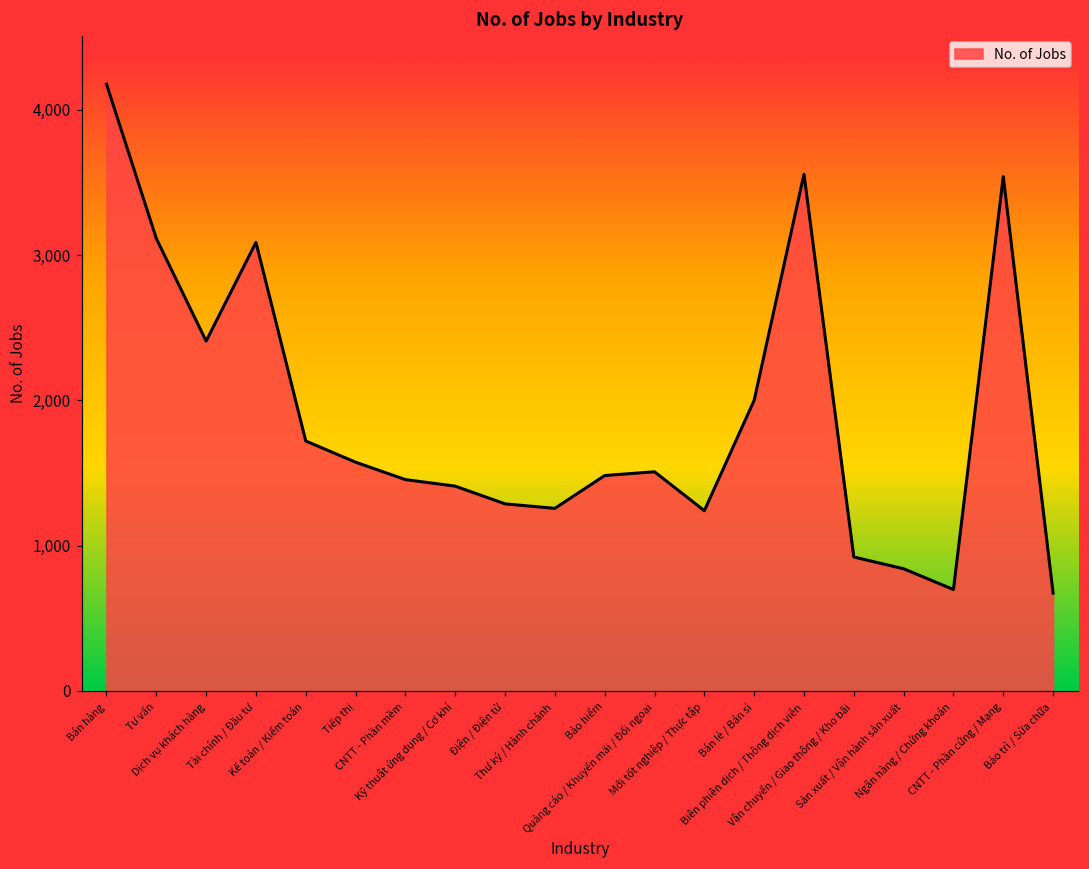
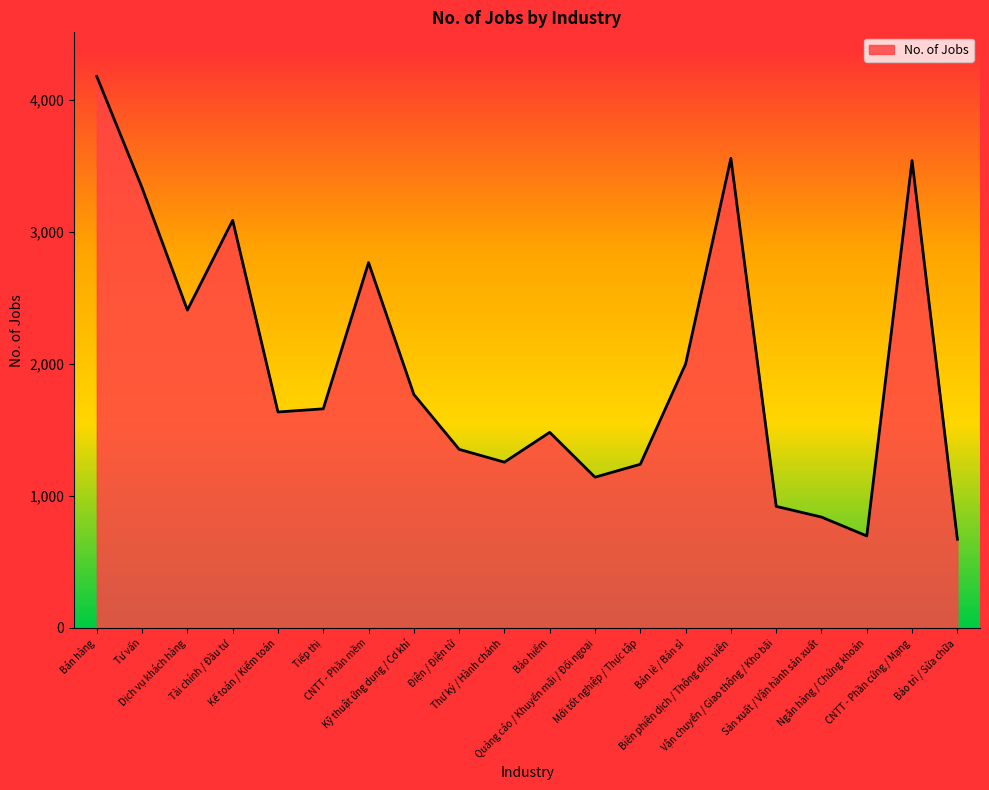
  {
    "Bán hàng": "4,180",
-   "Tư vấn": "3,120",
+   "Tư vấn": "3,330",
    "Dịch vụ khách hàng": "2,410",
    "Tài chính / Đầu tư": "3,090",
-   "Kế toán / Kiểm toán": "1,720",
-   "Tiếp thị": "1,570",
-   "CNTT - Phần mềm": "1,450",
-   "Kỹ thuật ứng dụng / Cơ khí": "1,410",
-   "Điện / Điện tử": "1,290",
+   "Kế toán / Kiểm toán": "1,640",
+   "Tiếp thị": "1,660",
+   "CNTT - Phần mềm": "2,770",
+   "Kỹ thuật ứng dụng / Cơ khí": "1,770",
+   "Điện / Điện tử": "1,350",
    "Thư ký / Hành chánh": "1,260",
    "Bảo hiểm": "1,480",
-   "Quảng cáo / Khuyến mãi / Đối ngoại": "1,510",
+   "Quảng cáo / Khuyến mãi / Đối ngoại": "1,140",
    "Mới tốt nghiệp / Thực tập": "1,240",
    "Bán lẻ / Bán sỉ": "2,000",
    "Biên phiên dịch / Thông dịch viên": "3,560",
    "Vận chuyển / Giao thông / Kho bãi": "920",
    "Sản xuất / Vận hành sản xuất": "840",
    "Ngân hàng / Chứng khoán": "700",
    "CNTT - Phần cứng / Mạng": "3,540",
    "Bảo trì / Sửa chữa": "670"
  }
